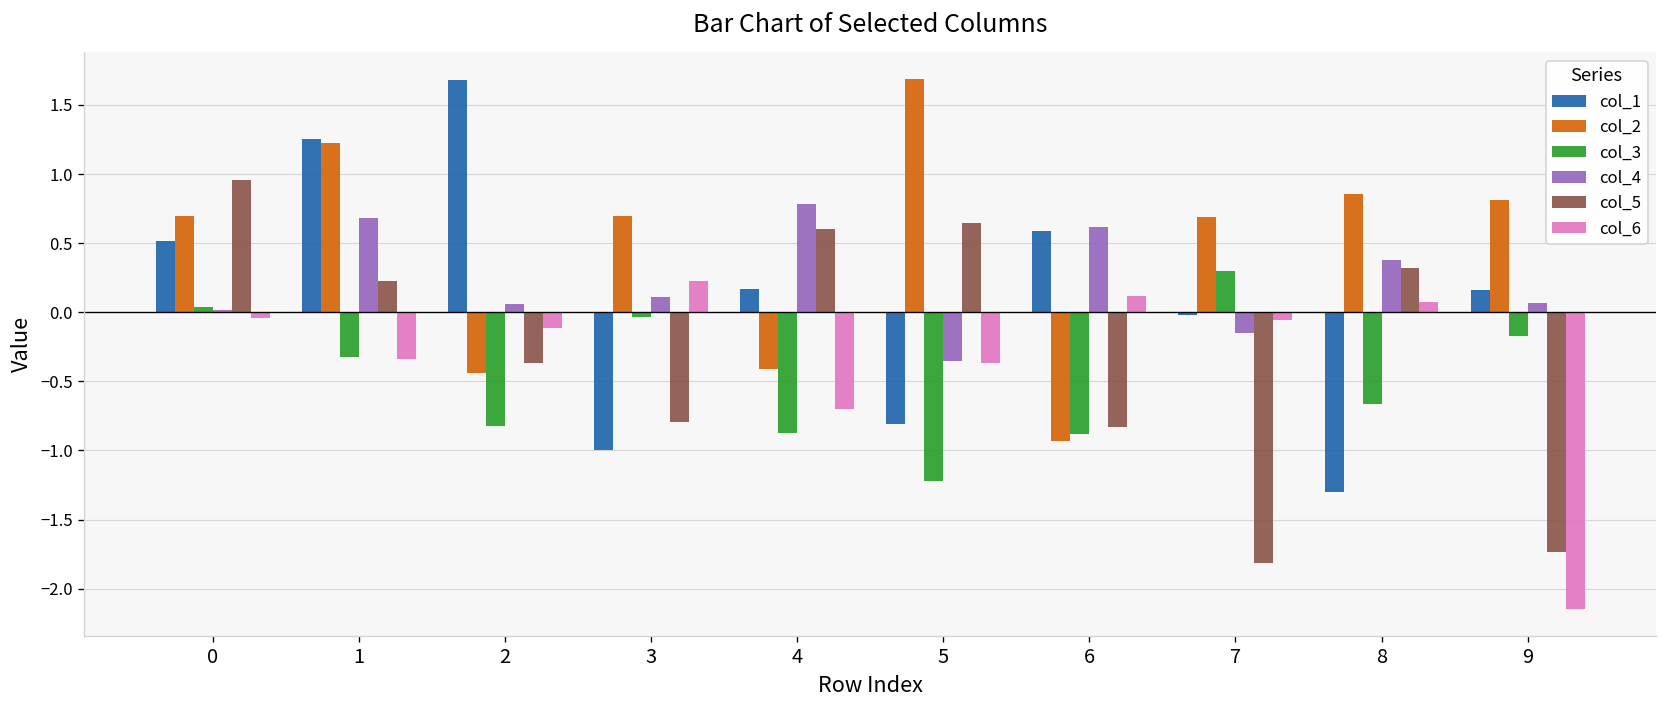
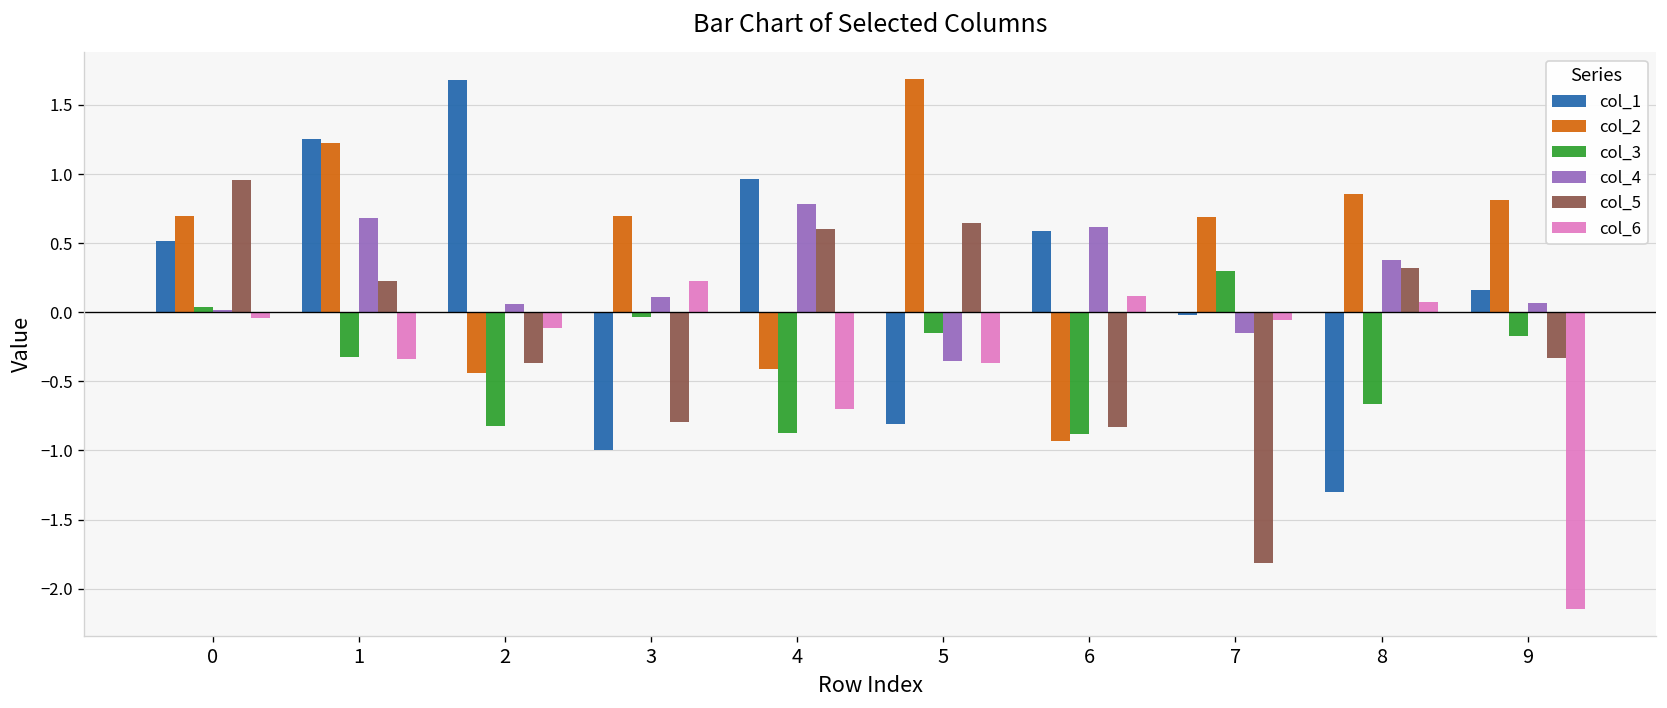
  {
    "col_1": {
      "0": 0.51,
      "1": 1.25,
      "2": 1.68,
      "3": -1.00,
-     "4": 0.17,
+     "4": 0.96,
      "5": -0.80,
      "6": 0.59,
      "8": -1.30,
      "9": 0.16
    },
    "col_2": {
      "0": 0.70,
      "1": 1.22,
      "2": -0.44,
      "3": 0.70,
      "4": -0.41,
      "5": 1.69,
      "6": -0.93,
      "7": 0.69,
      "8": 0.85,
      "9": 0.81
    },
    "col_3": {
      "0": 0.04,
      "1": -0.32,
      "2": -0.82,
      "3": -0.03,
      "4": -0.87,
-     "5": -1.22,
+     "5": -0.15,
      "6": -0.88,
      "7": 0.30,
      "8": -0.66,
      "9": -0.17
    },
    "col_4": {
      "1": 0.68,
      "2": 0.06,
      "3": 0.11,
      "4": 0.78,
      "5": -0.36,
      "6": 0.62,
      "7": -0.15,
      "8": 0.38,
      "9": 0.06
    },
    "col_5": {
      "0": 0.96,
      "1": 0.23,
      "2": -0.37,
      "3": -0.79,
      "4": 0.60,
      "5": 0.65,
      "6": -0.83,
      "7": -1.81,
      "8": 0.32,
-     "9": -1.74
+     "9": -0.33
    },
    "col_6": {
      "0": -0.04,
      "1": -0.34,
      "2": -0.11,
      "3": 0.22,
      "4": -0.70,
      "5": -0.37,
      "6": 0.12,
      "7": -0.05,
      "8": 0.07,
      "9": -2.15
    }
  }
